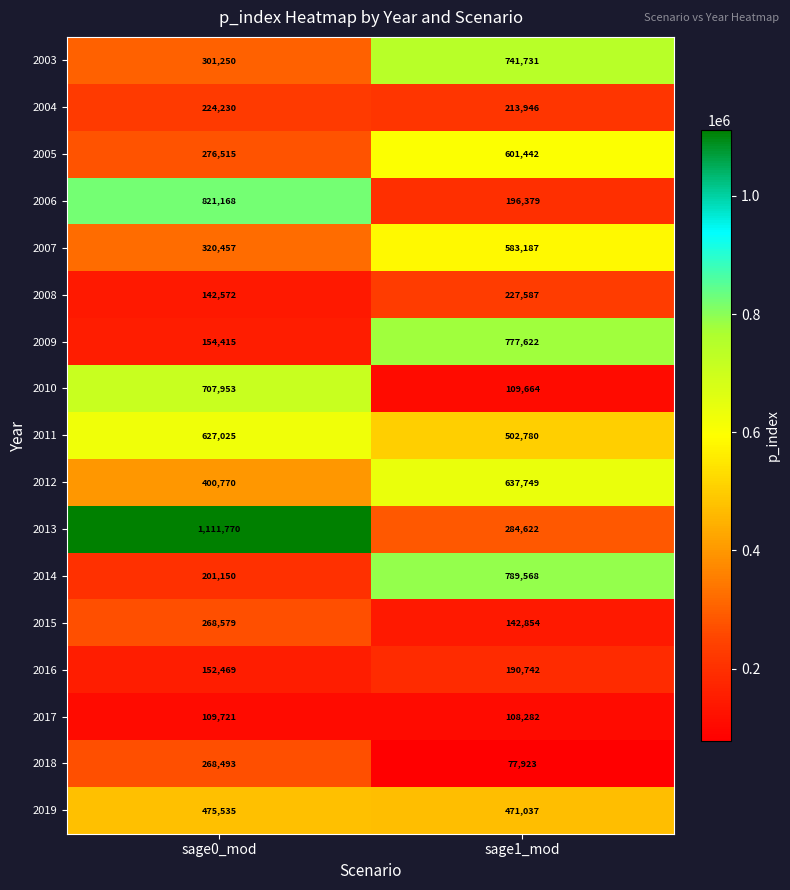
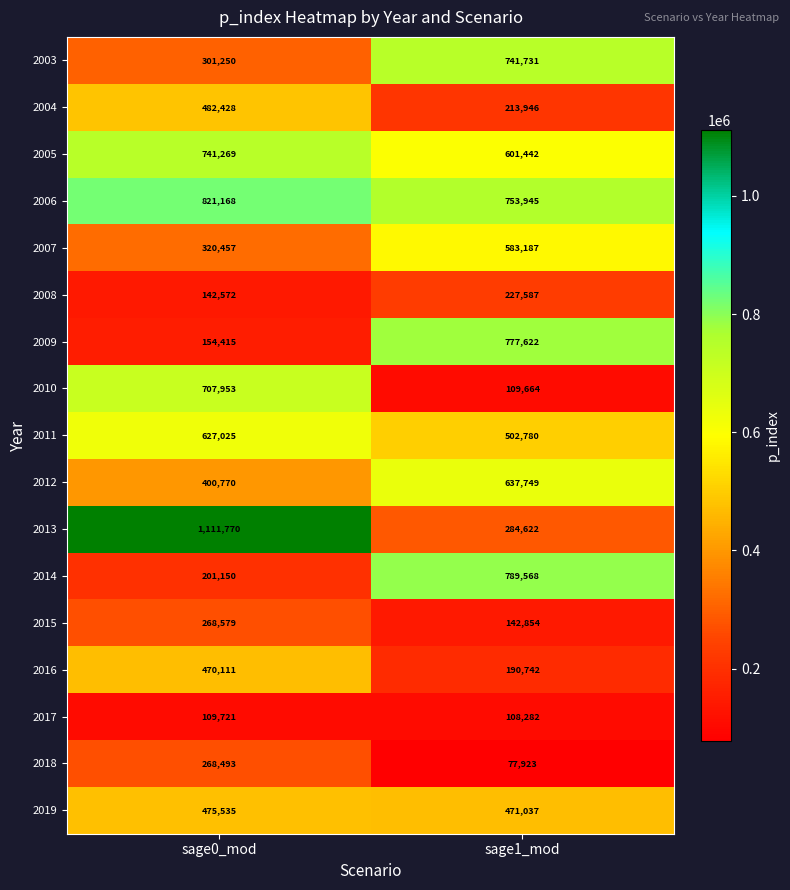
  {
    "2003": {
      "sage0_mod": "301,250",
      "sage1_mod": "741,731"
    },
    "2004": {
-     "sage0_mod": "224,230",
+     "sage0_mod": "482,428",
      "sage1_mod": "213,946"
    },
    "2005": {
-     "sage0_mod": "276,515",
+     "sage0_mod": "741,269",
      "sage1_mod": "601,442"
    },
    "2006": {
      "sage0_mod": "821,168",
-     "sage1_mod": "196,379"
+     "sage1_mod": "753,945"
    },
    "2007": {
      "sage0_mod": "320,457",
      "sage1_mod": "583,187"
    },
    "2008": {
      "sage0_mod": "142,572",
      "sage1_mod": "227,587"
    },
    "2009": {
      "sage0_mod": "154,415",
      "sage1_mod": "777,622"
    },
    "2010": {
      "sage0_mod": "707,953",
      "sage1_mod": "109,664"
    },
    "2011": {
      "sage0_mod": "627,025",
      "sage1_mod": "502,780"
    },
    "2012": {
      "sage0_mod": "400,770",
      "sage1_mod": "637,749"
    },
    "2013": {
      "sage0_mod": "1,111,770",
      "sage1_mod": "284,622"
    },
    "2014": {
      "sage0_mod": "201,150",
      "sage1_mod": "789,568"
    },
    "2015": {
      "sage0_mod": "268,579",
      "sage1_mod": "142,854"
    },
    "2016": {
-     "sage0_mod": "152,469",
+     "sage0_mod": "470,111",
      "sage1_mod": "190,742"
    },
    "2017": {
      "sage0_mod": "109,721",
      "sage1_mod": "108,282"
    },
    "2018": {
      "sage0_mod": "268,493",
      "sage1_mod": "77,923"
    },
    "2019": {
      "sage0_mod": "475,535",
      "sage1_mod": "471,037"
    }
  }
